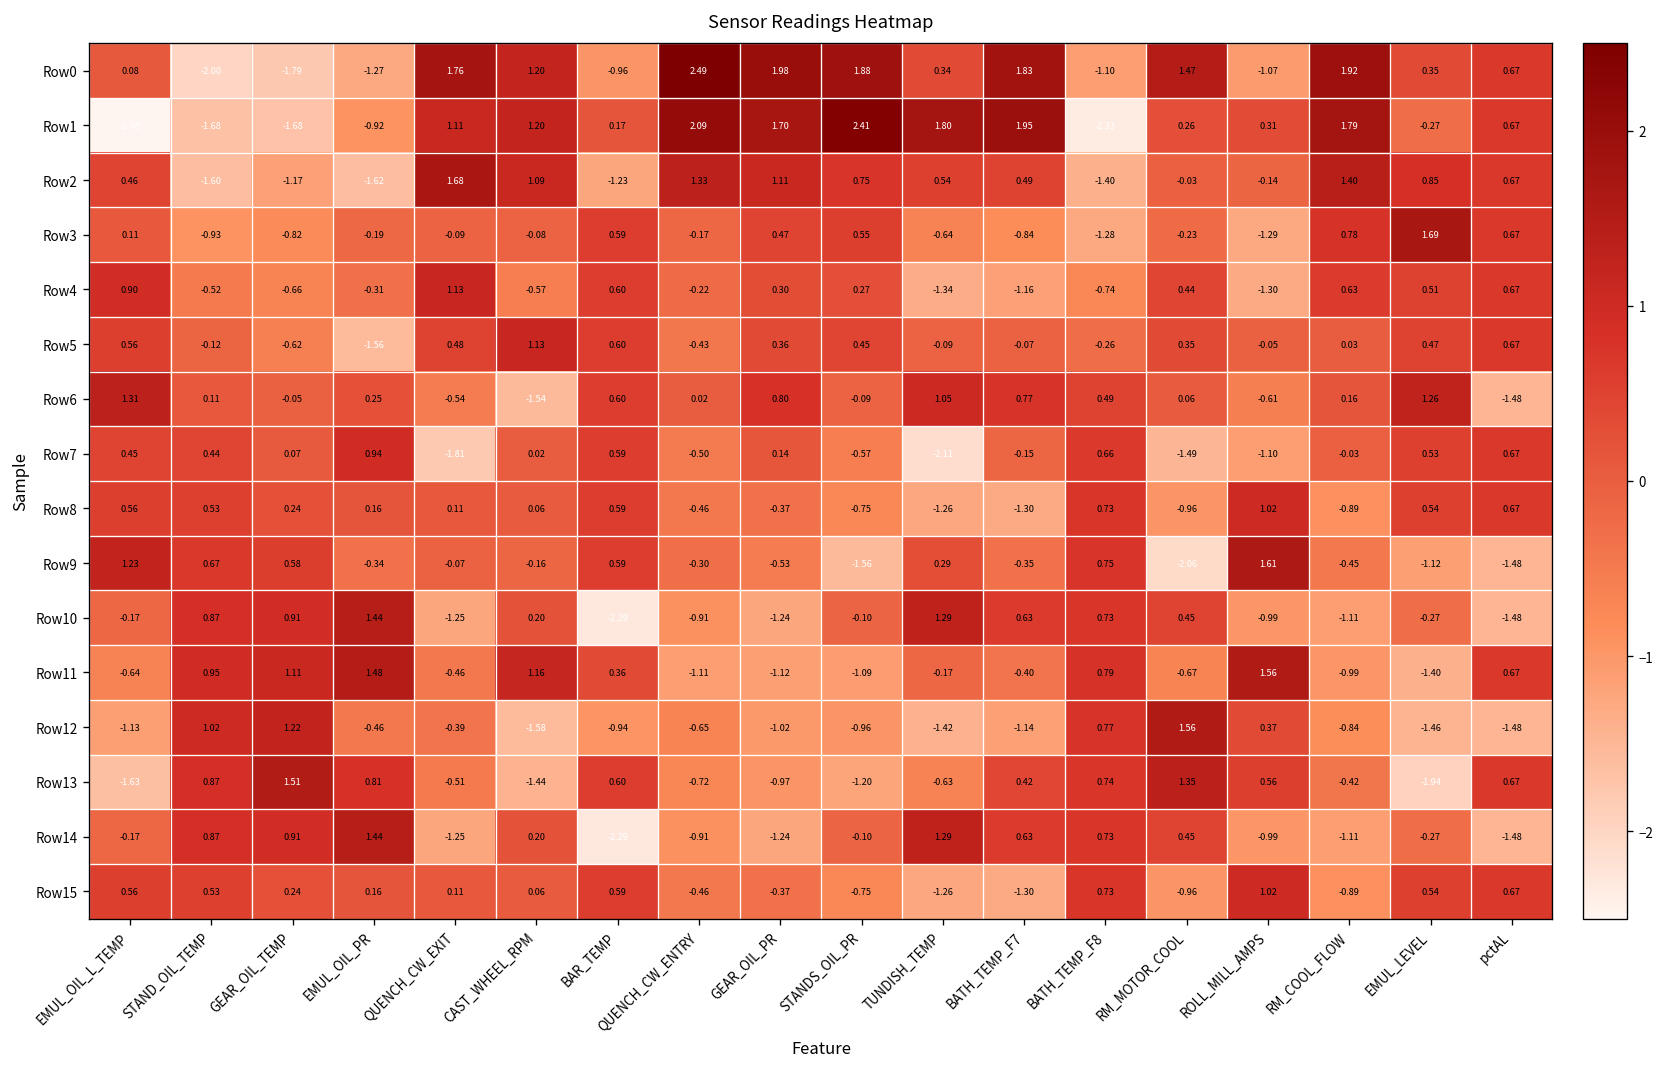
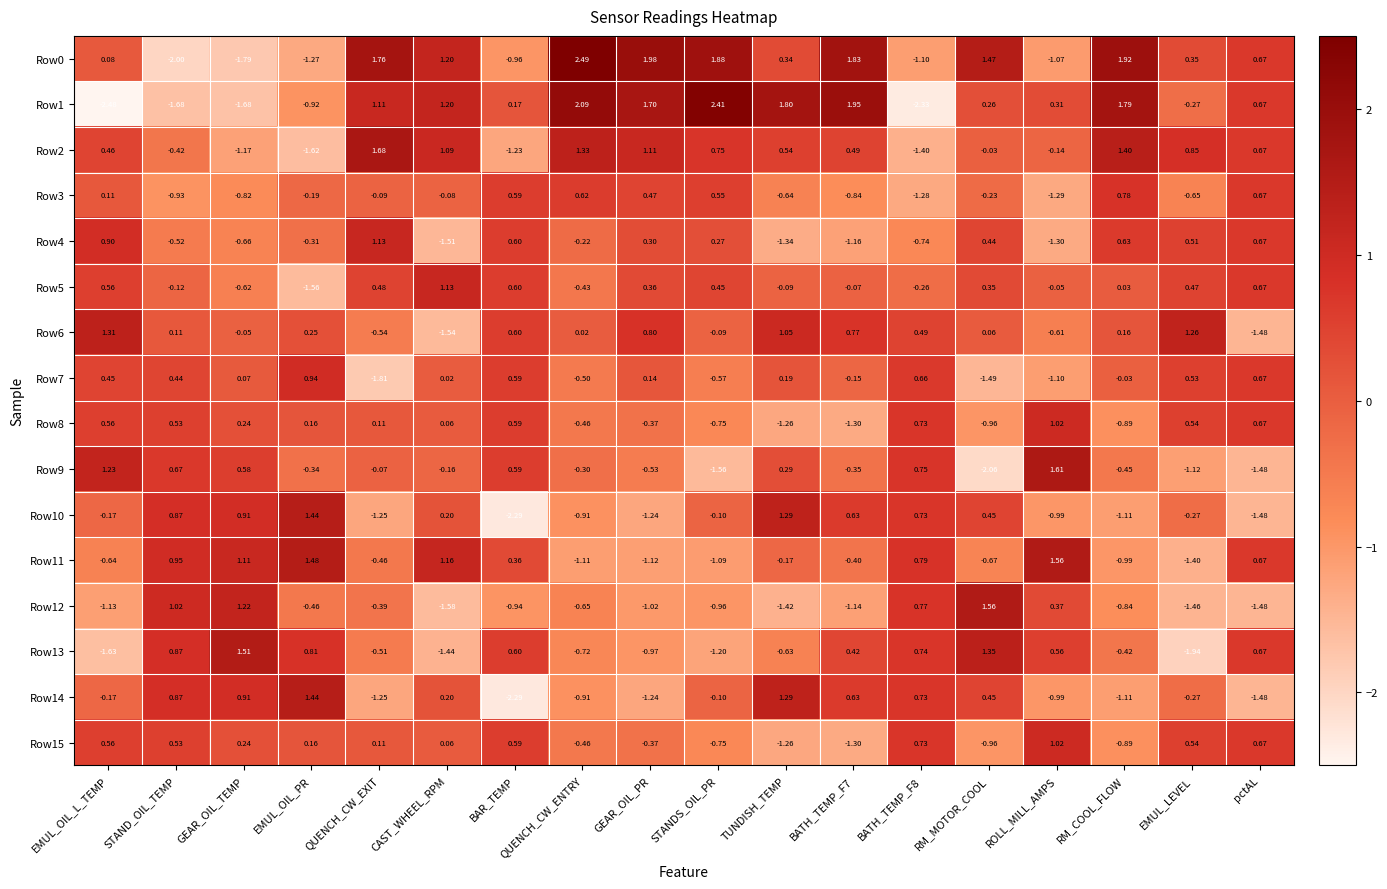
  {
    "Row2": {
      "EMUL_OIL_L_TEMP": 0.46,
-     "STAND_OIL_TEMP": -1.60,
+     "STAND_OIL_TEMP": -0.42,
      "GEAR_OIL_TEMP": -1.17,
      "EMUL_OIL_PR": -1.62,
      "QUENCH_CW_EXIT": 1.68,
      "CAST_WHEEL_RPM": 1.09,
      "BAR_TEMP": -1.23,
      "QUENCH_CW_ENTRY": 1.33,
      "GEAR_OIL_PR": 1.11,
      "STANDS_OIL_PR": 0.75,
      "TUNDISH_TEMP": 0.54,
      "BATH_TEMP_F7": 0.49,
      "BATH_TEMP_F8": -1.40,
      "RM_MOTOR_COOL": -0.03,
      "ROLL_MILL_AMPS": -0.14,
      "RM_COOL_FLOW": 1.40,
      "EMUL_LEVEL": 0.85,
      "pctAL": 0.67
    },
    "Row3": {
      "EMUL_OIL_L_TEMP": 0.11,
      "STAND_OIL_TEMP": -0.93,
      "GEAR_OIL_TEMP": -0.82,
      "EMUL_OIL_PR": -0.19,
      "QUENCH_CW_EXIT": -0.09,
      "CAST_WHEEL_RPM": -0.08,
      "BAR_TEMP": 0.59,
-     "QUENCH_CW_ENTRY": -0.17,
+     "QUENCH_CW_ENTRY": 0.62,
      "GEAR_OIL_PR": 0.47,
      "STANDS_OIL_PR": 0.55,
      "TUNDISH_TEMP": -0.64,
      "BATH_TEMP_F7": -0.84,
      "BATH_TEMP_F8": -1.28,
      "RM_MOTOR_COOL": -0.23,
      "ROLL_MILL_AMPS": -1.29,
      "RM_COOL_FLOW": 0.78,
-     "EMUL_LEVEL": 1.69,
+     "EMUL_LEVEL": -0.65,
      "pctAL": 0.67
    },
    "Row4": {
      "EMUL_OIL_L_TEMP": 0.90,
      "STAND_OIL_TEMP": -0.52,
      "GEAR_OIL_TEMP": -0.66,
      "EMUL_OIL_PR": -0.31,
      "QUENCH_CW_EXIT": 1.13,
-     "CAST_WHEEL_RPM": -0.57,
+     "CAST_WHEEL_RPM": -1.51,
      "BAR_TEMP": 0.60,
      "QUENCH_CW_ENTRY": -0.22,
      "GEAR_OIL_PR": 0.30,
      "STANDS_OIL_PR": 0.27,
      "TUNDISH_TEMP": -1.34,
      "BATH_TEMP_F7": -1.16,
      "BATH_TEMP_F8": -0.74,
      "RM_MOTOR_COOL": 0.44,
      "ROLL_MILL_AMPS": -1.30,
      "RM_COOL_FLOW": 0.63,
      "EMUL_LEVEL": 0.51,
      "pctAL": 0.67
    },
    "Row7": {
      "EMUL_OIL_L_TEMP": 0.45,
      "STAND_OIL_TEMP": 0.44,
      "GEAR_OIL_TEMP": 0.07,
      "EMUL_OIL_PR": 0.94,
      "QUENCH_CW_EXIT": -1.81,
      "CAST_WHEEL_RPM": 0.02,
      "BAR_TEMP": 0.59,
      "QUENCH_CW_ENTRY": -0.50,
      "GEAR_OIL_PR": 0.14,
      "STANDS_OIL_PR": -0.57,
-     "TUNDISH_TEMP": -2.11,
+     "TUNDISH_TEMP": 0.19,
      "BATH_TEMP_F7": -0.15,
      "BATH_TEMP_F8": 0.66,
      "RM_MOTOR_COOL": -1.49,
      "ROLL_MILL_AMPS": -1.10,
      "RM_COOL_FLOW": -0.03,
      "EMUL_LEVEL": 0.53,
      "pctAL": 0.67
    }
  }
